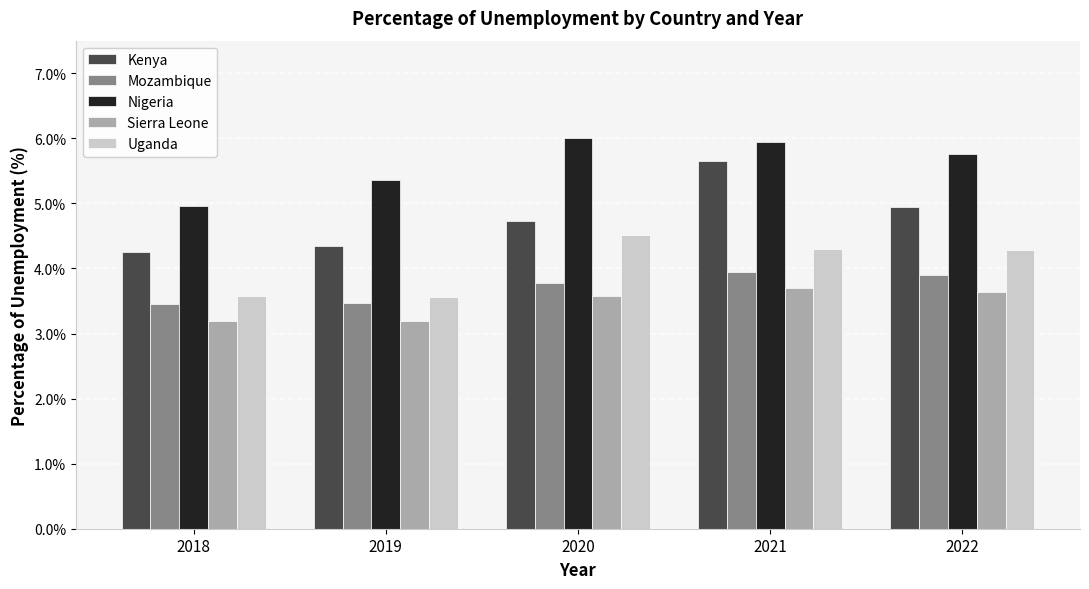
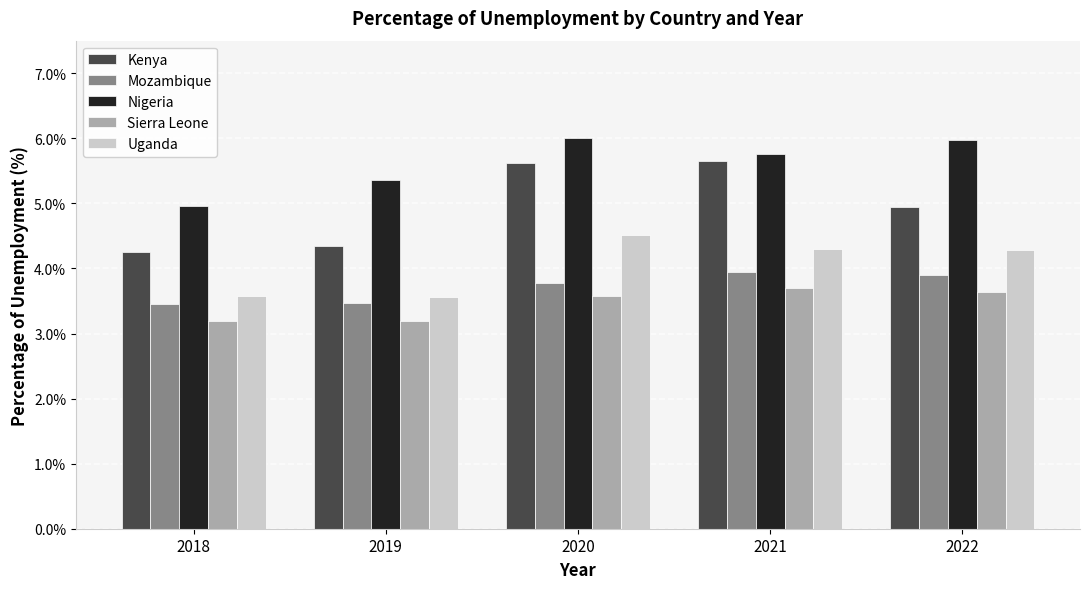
  {
    "Kenya": {
      "2018": "4.2%",
      "2019": "4.4%",
-     "2020": "4.7%",
+     "2020": "5.6%",
      "2021": "5.6%",
      "2022": "4.9%"
    },
    "Nigeria": {
      "2018": "5.0%",
      "2019": "5.4%",
      "2020": "6.0%",
-     "2021": "5.9%",
-     "2022": "5.8%"
+     "2021": "5.8%",
+     "2022": "6.0%"
    }
  }
